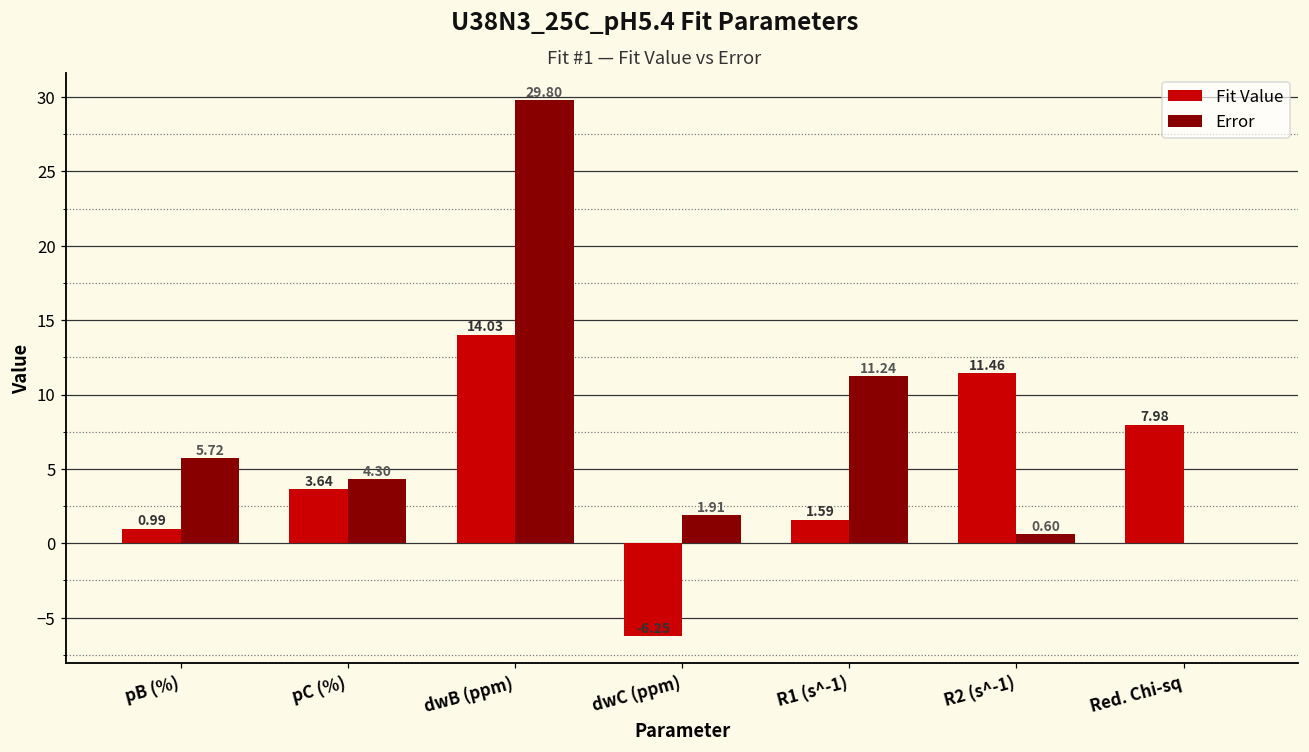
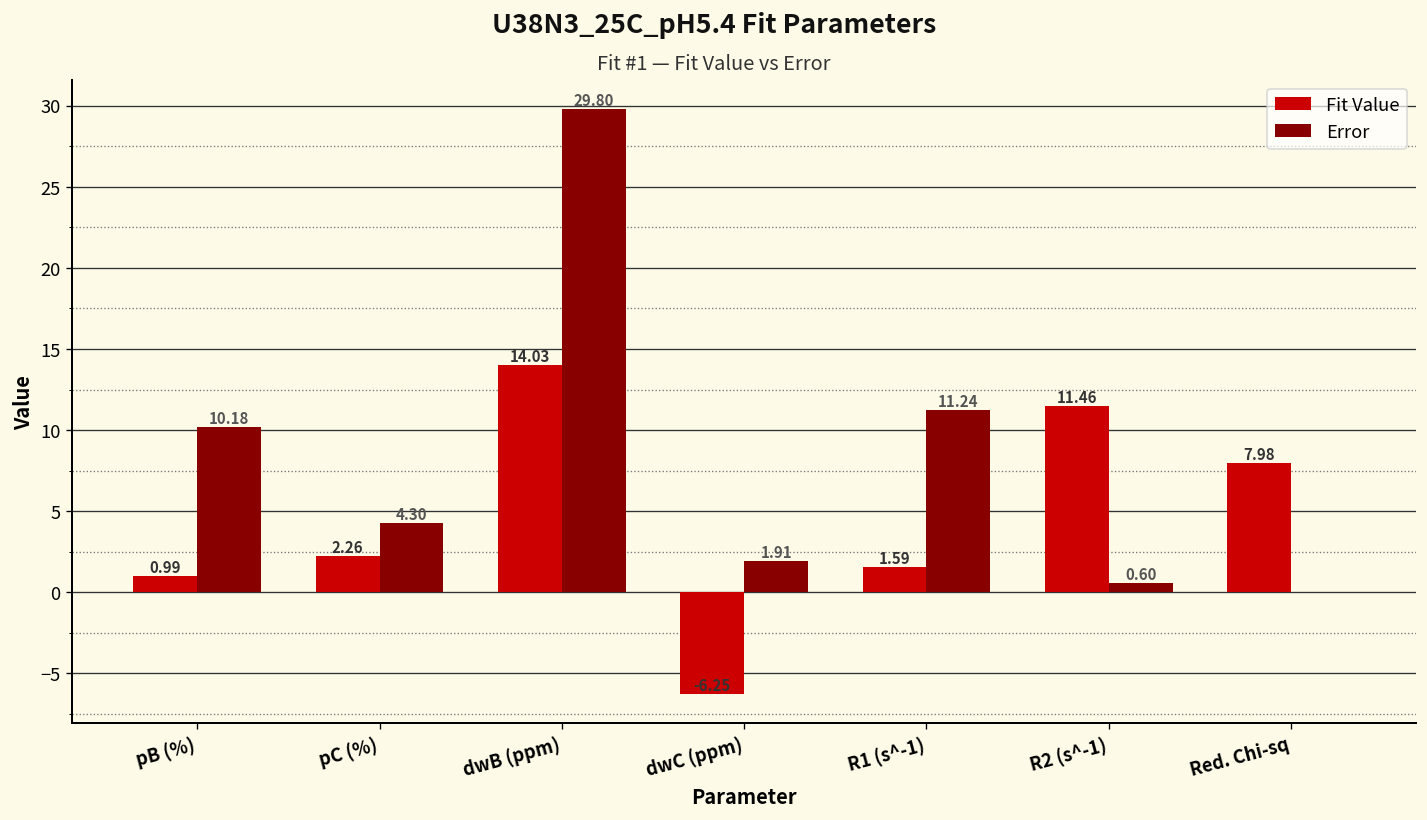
  {
    "Fit Value": {
      "pB (%)": 0.99,
-     "pC (%)": 3.64,
+     "pC (%)": 2.26,
      "dwB (ppm)": 14.03,
      "dwC (ppm)": -6.25,
      "R1 (s^-1)": 1.59,
      "R2 (s^-1)": 11.46,
      "Red. Chi-sq": 7.98
    },
    "Error": {
-     "pB (%)": 5.72,
+     "pB (%)": 10.18,
      "pC (%)": 4.30,
      "dwB (ppm)": 29.80,
      "dwC (ppm)": 1.91,
      "R1 (s^-1)": 11.24,
      "R2 (s^-1)": 0.60
    }
  }
